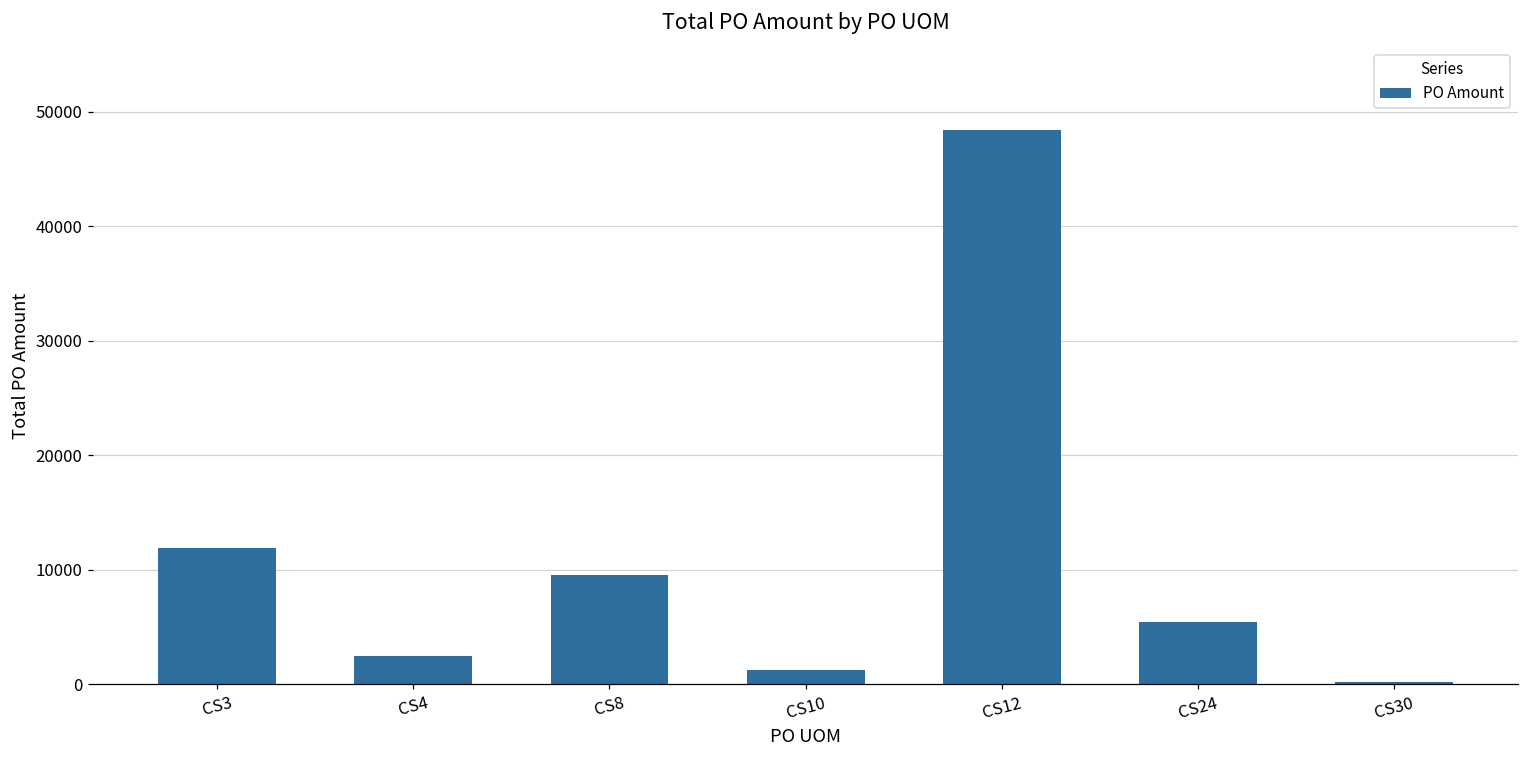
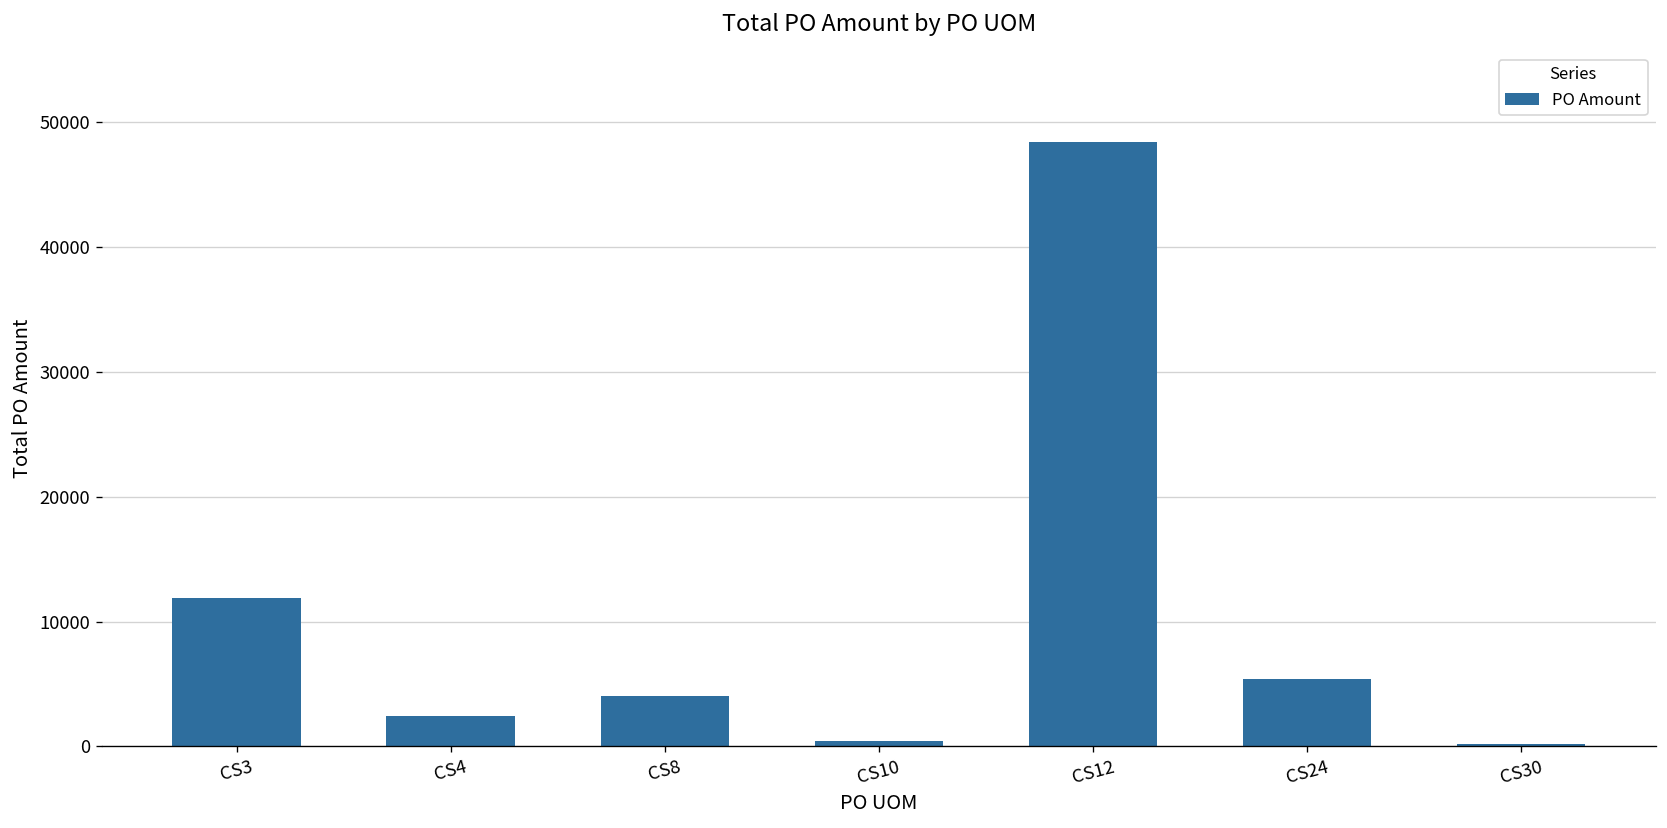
  {
    "CS3": 11900,
    "CS4": 2500,
-   "CS8": 9600,
-   "CS10": 1300,
+   "CS8": 4100,
+   "CS10": 400,
    "CS12": 48400,
    "CS24": 5400
  }
